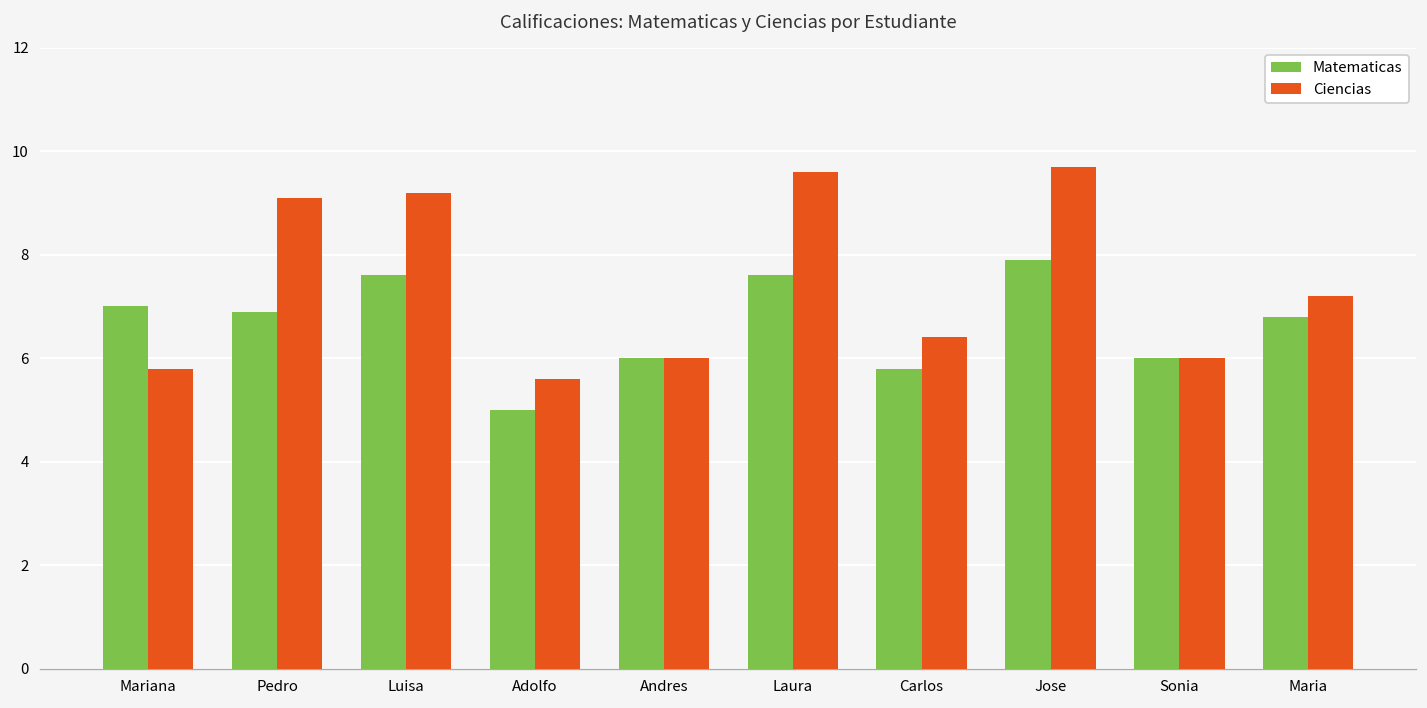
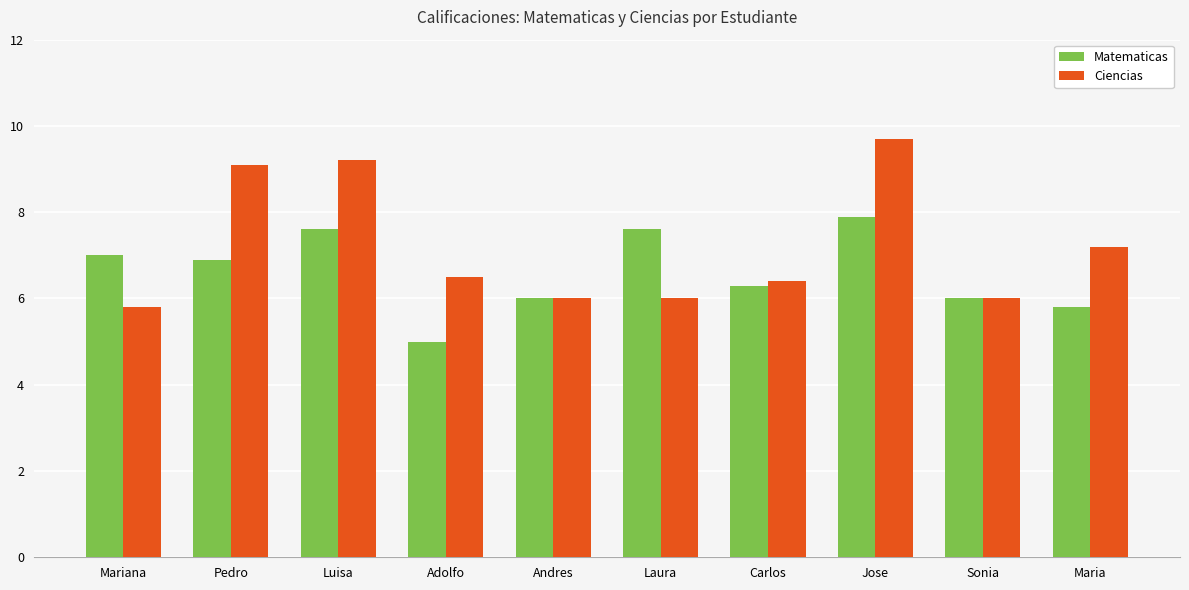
  {
    "Matematicas": {
      "Mariana": 7.0,
      "Pedro": 6.9,
      "Luisa": 7.6,
      "Adolfo": 5.0,
      "Andres": 6.0,
      "Laura": 7.6,
-     "Carlos": 5.8,
+     "Carlos": 6.3,
      "Jose": 7.9,
      "Sonia": 6.0,
-     "Maria": 6.8
+     "Maria": 5.8
    },
    "Ciencias": {
      "Mariana": 5.8,
      "Pedro": 9.1,
      "Luisa": 9.2,
-     "Adolfo": 5.6,
+     "Adolfo": 6.5,
      "Andres": 6.0,
-     "Laura": 9.6,
+     "Laura": 6.0,
      "Carlos": 6.4,
      "Jose": 9.7,
      "Sonia": 6.0,
      "Maria": 7.2
    }
  }
